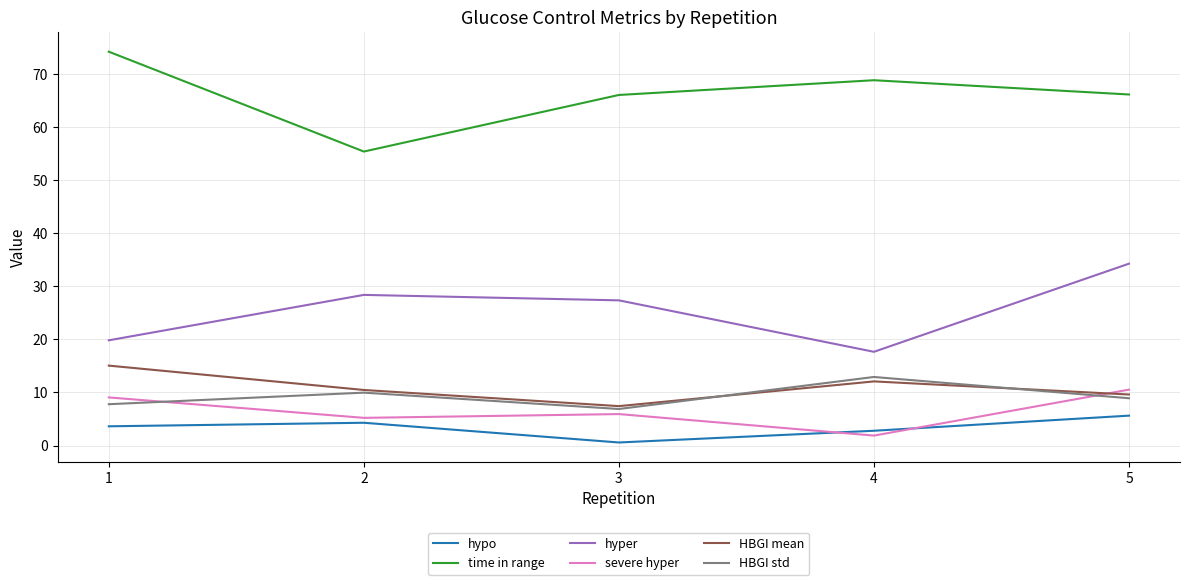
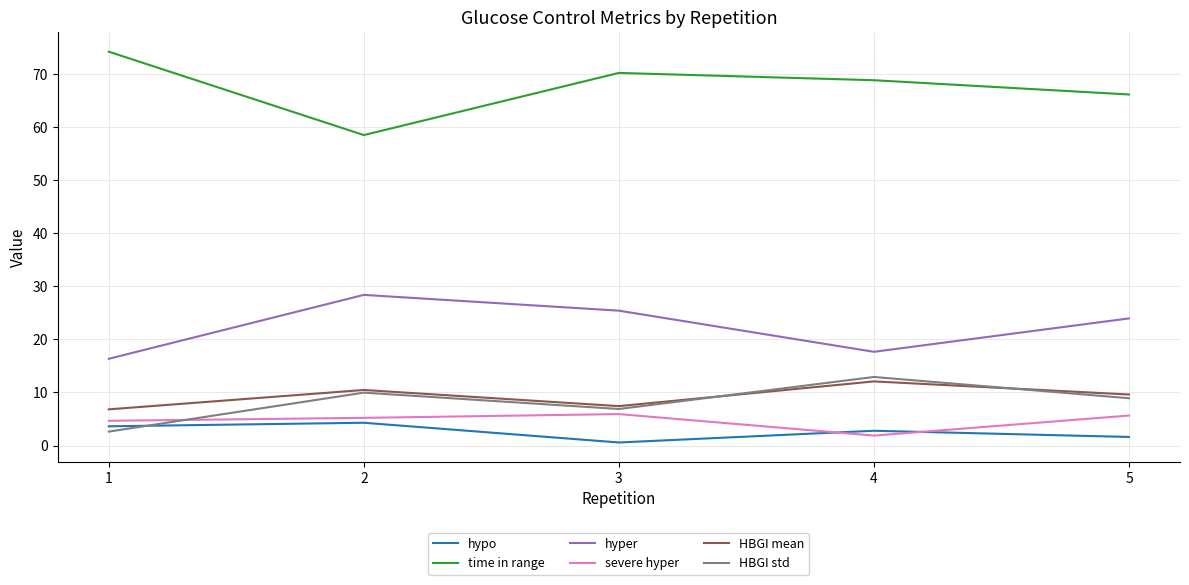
  {
    "hypo": {
      "1": 4,
      "2": 4,
      "3": 1,
      "4": 3,
-     "5": 6
+     "5": 2
    },
    "time in range": {
      "1": 74,
-     "2": 55,
-     "3": 66,
+     "2": 58,
+     "3": 70,
      "4": 69,
      "5": 66
    },
    "hyper": {
-     "1": 20,
+     "1": 16,
      "2": 28,
-     "3": 27,
+     "3": 25,
      "4": 18,
-     "5": 34
+     "5": 24
    },
    "severe hyper": {
-     "1": 9,
+     "1": 5,
      "2": 5,
      "3": 6,
      "4": 2,
-     "5": 11
+     "5": 6
    },
    "HBGI mean": {
-     "1": 15,
+     "1": 7,
      "2": 10,
      "3": 7,
      "4": 12,
      "5": 10
    },
    "HBGI std": {
-     "1": 8,
+     "1": 3,
      "2": 10,
      "3": 7,
      "4": 13,
      "5": 9
    }
  }
